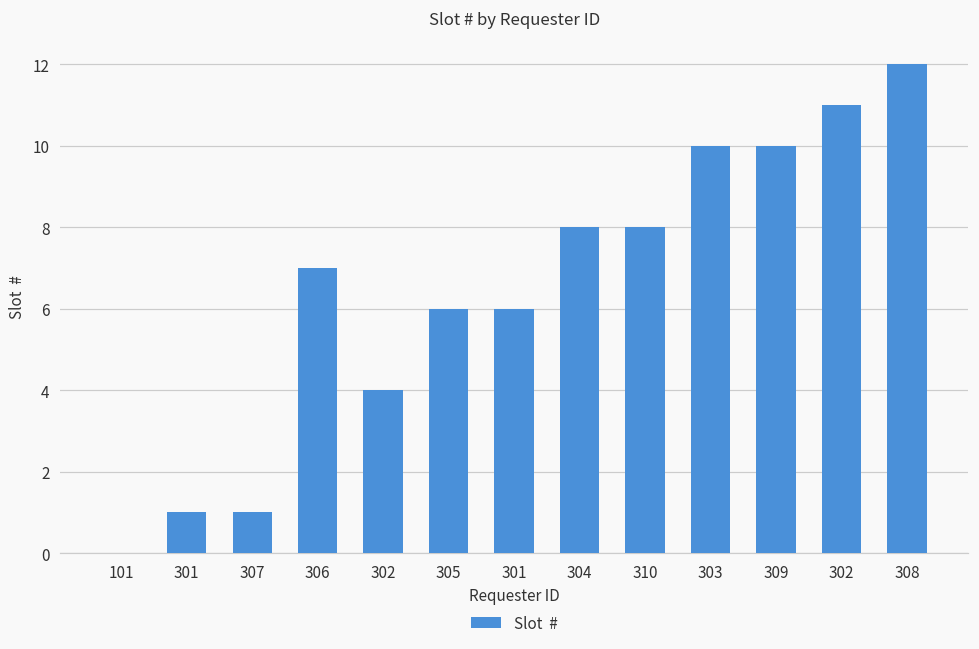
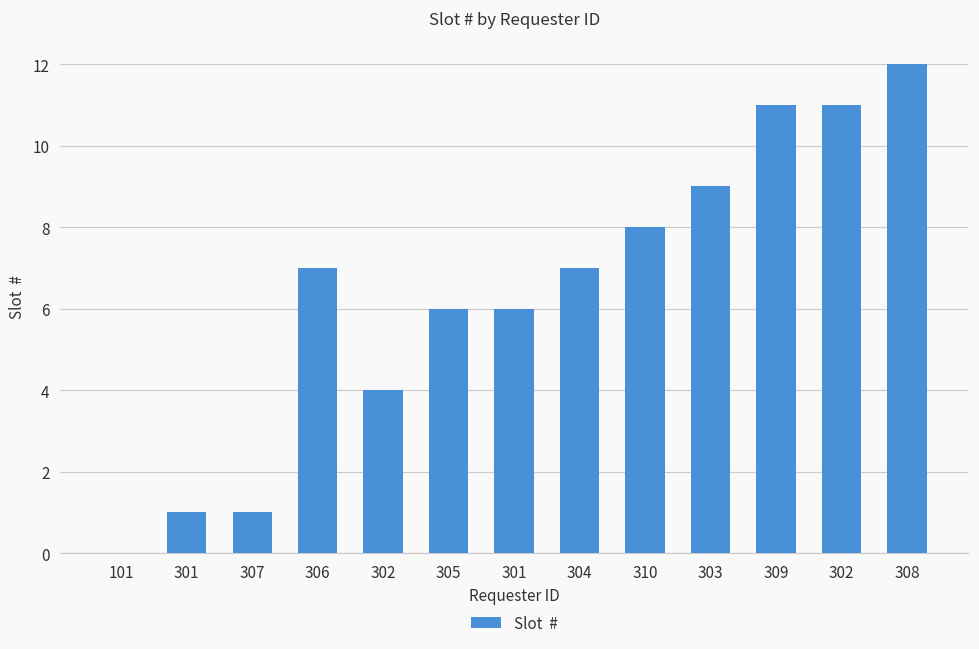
  {
    "101": 0,
    "307": 1,
    "306": 7,
    "305": 6,
-   "304": 8,
+   "304": 7,
    "310": 8,
-   "303": 10,
-   "309": 10,
+   "303": 9,
+   "309": 11,
    "308": 12
  }
